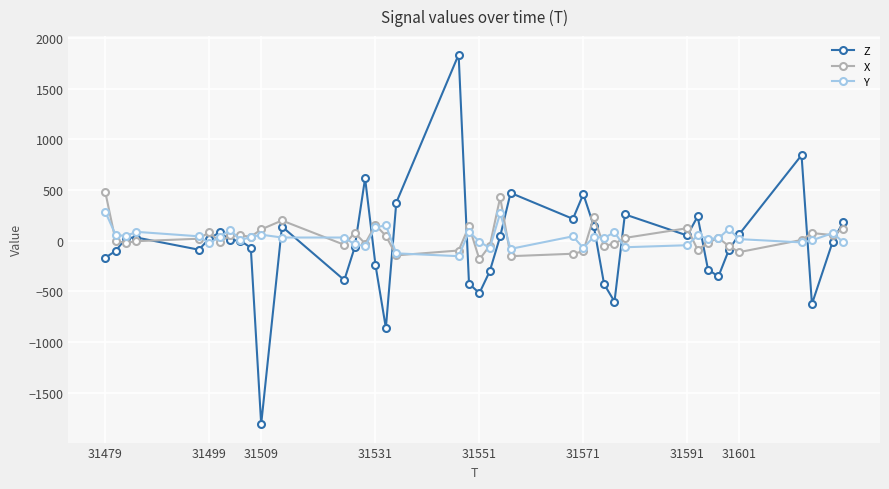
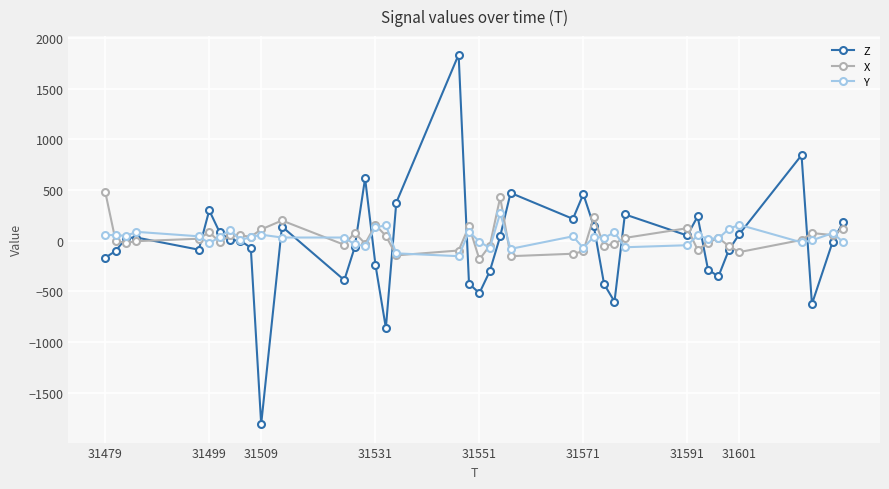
  {
    "Z": {
      "31479": -170,
-     "31499": 20,
+     "31499": 300,
      "31509": -1810,
      "31531": -240,
      "31551": -520,
      "31571": 460,
      "31591": 50,
      "31601": 60
    },
    "X": {
      "31479": 480,
      "31499": 80,
      "31509": 110,
      "31551": -180,
      "31571": -100,
      "31591": 120,
      "31601": -110
    },
    "Y": {
-     "31479": 290,
+     "31479": 60,
      "31499": -20,
      "31509": 60,
      "31551": -10,
      "31571": -70,
      "31591": -40,
-     "31601": 20
+     "31601": 160
    }
  }
